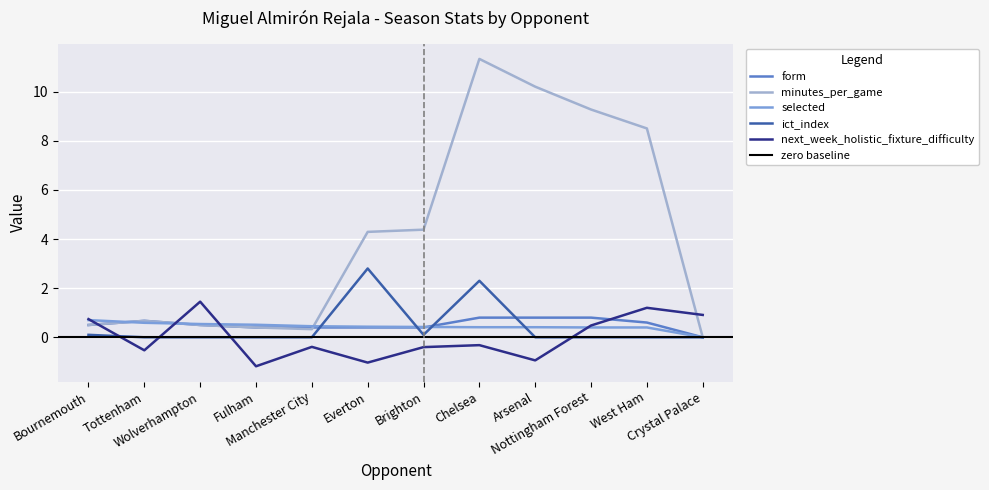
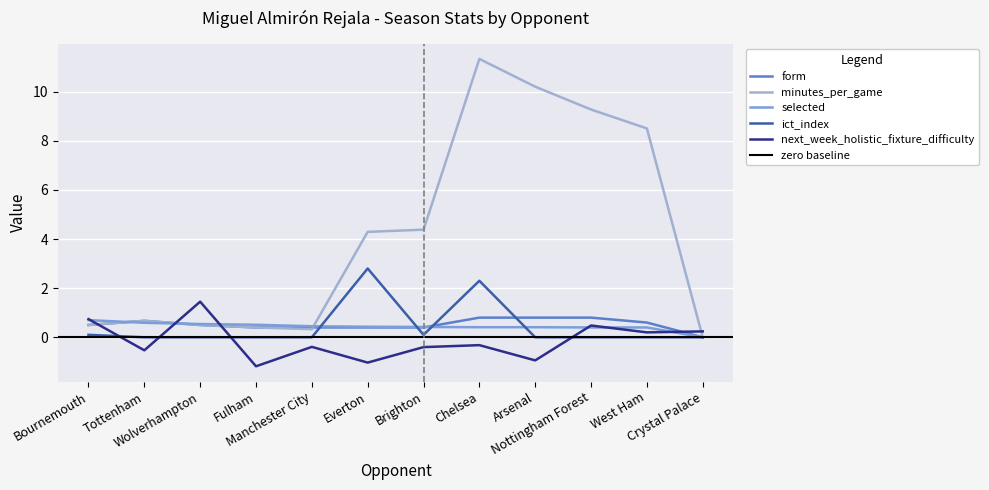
  {
    "next_week_holistic_fixture_difficulty": {
      "Tottenham": -0.5,
      "Wolverhampton": 1.5,
      "Fulham": -1.2,
      "Manchester City": -0.4,
      "Everton": -1.0,
      "Brighton": -0.4,
      "Chelsea": -0.3,
      "Arsenal": -0.9,
-     "West Ham": 1.2,
-     "Crystal Palace": 0.9
+     "West Ham": 0.2,
+     "Crystal Palace": 0.2
    }
  }
